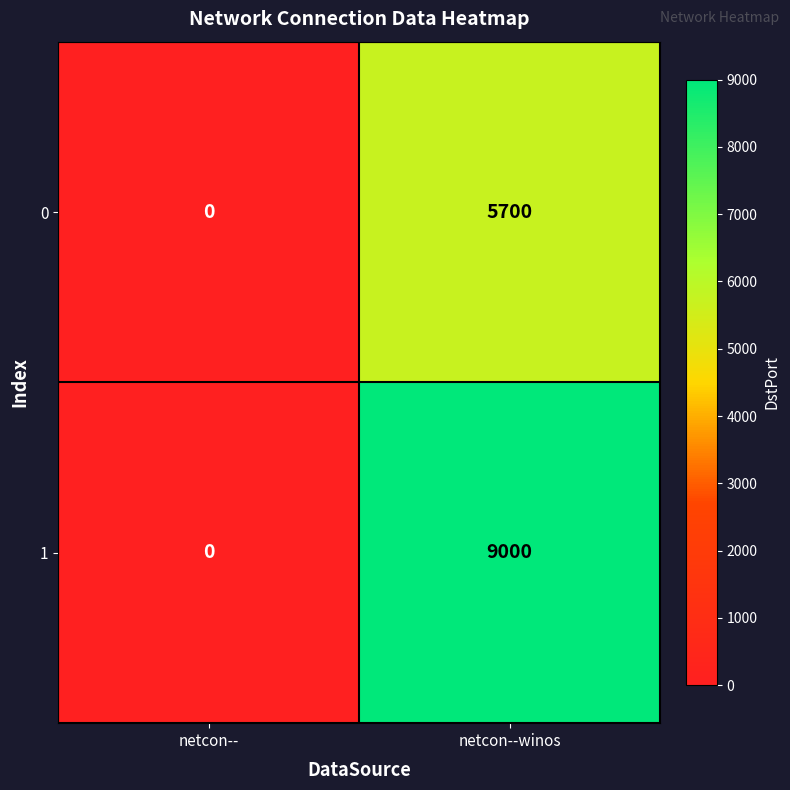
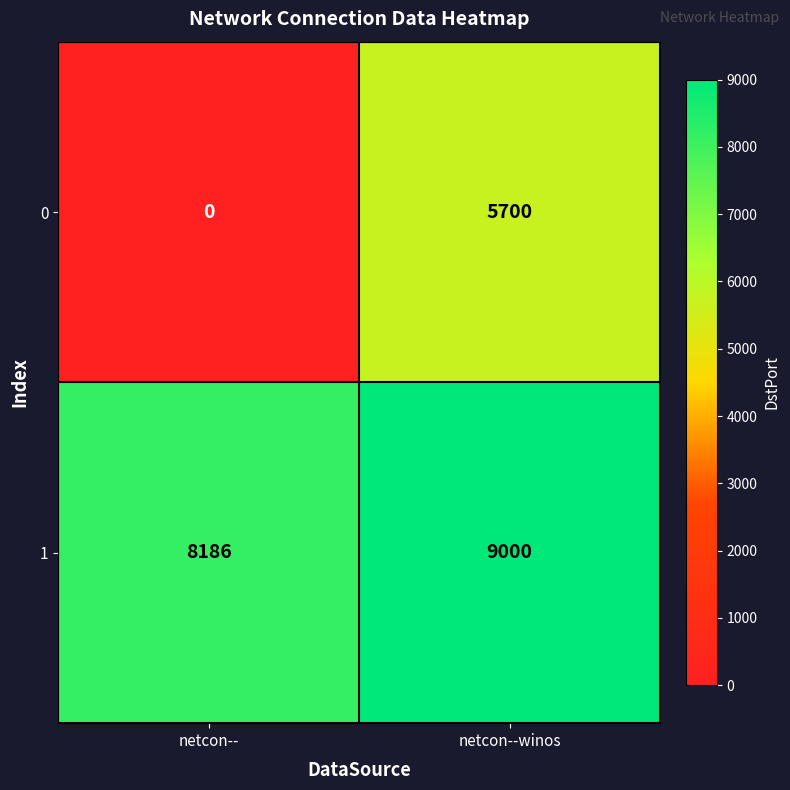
  {
    "0": {
      "netcon--": 0,
      "netcon--winos": 5700
    },
    "1": {
-     "netcon--": 0,
+     "netcon--": 8186,
      "netcon--winos": 9000
    }
  }
